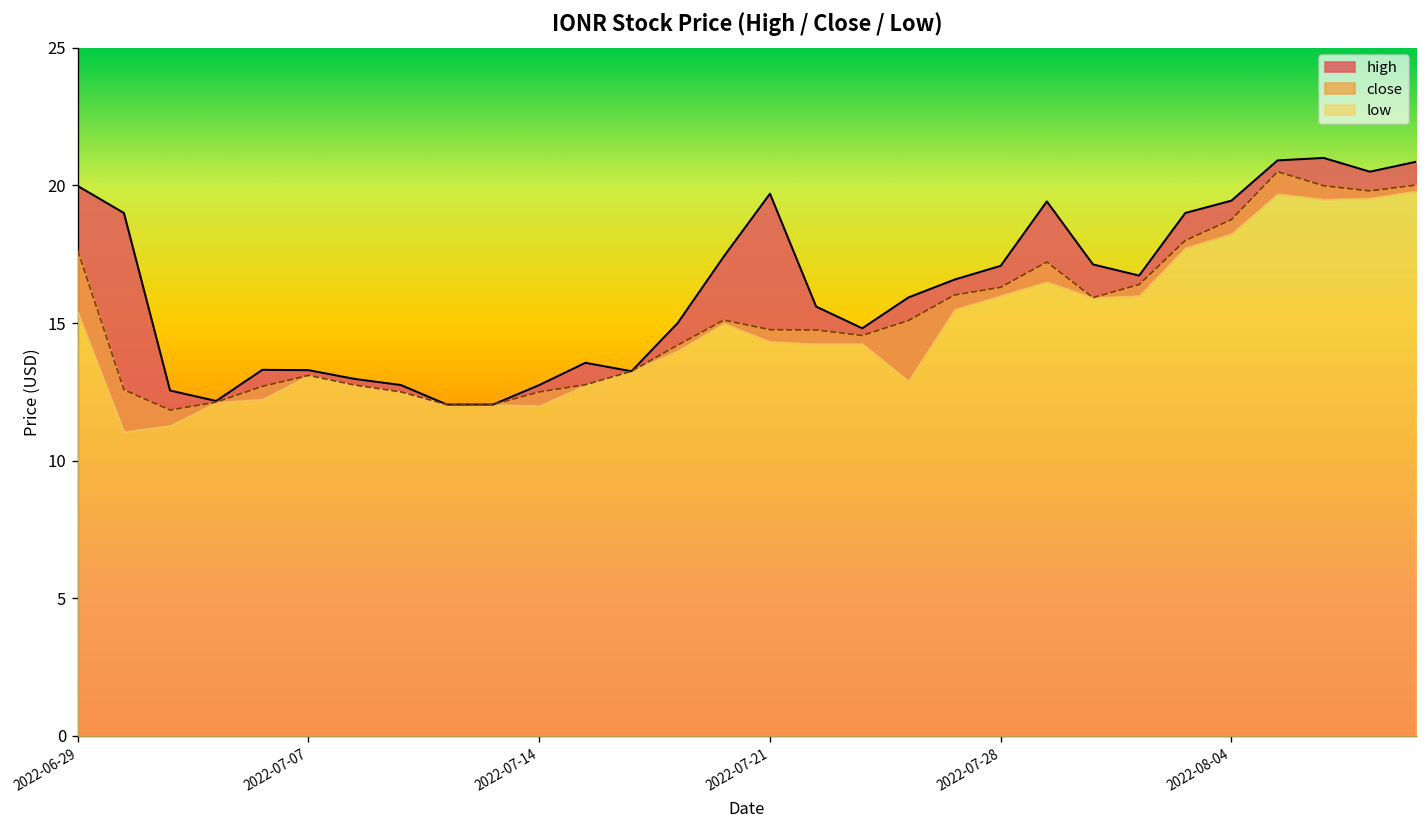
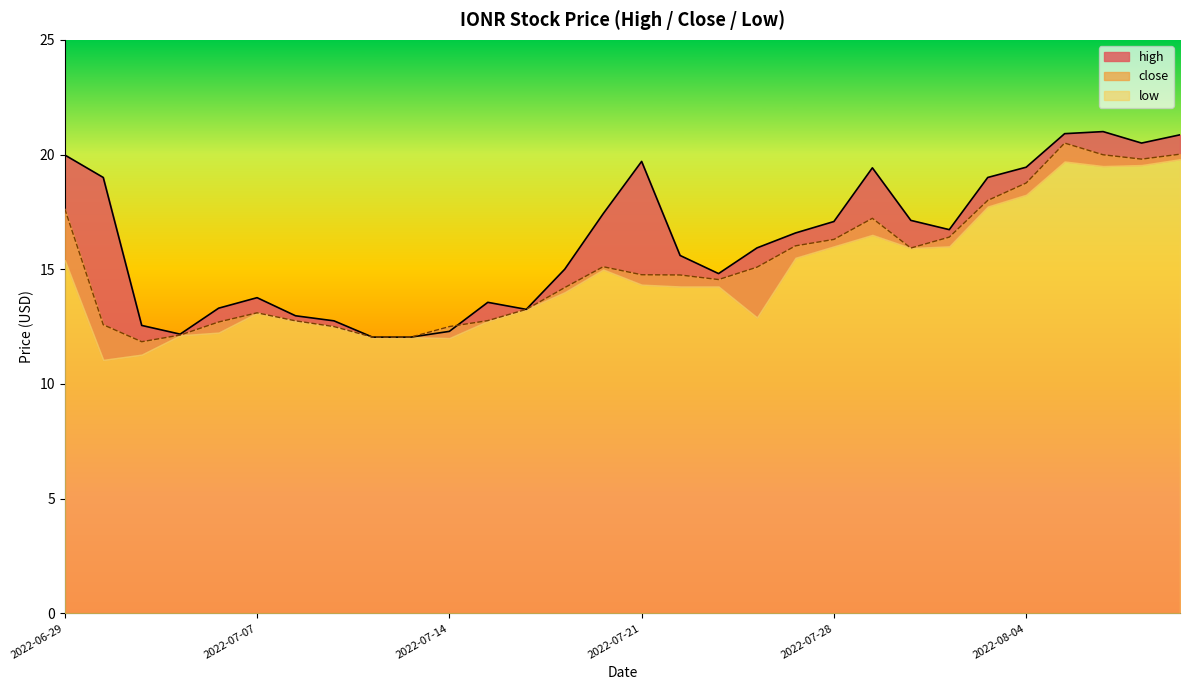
  {
    "high": {
      "2022-06-29": 20.0,
-     "2022-07-07": 13.3,
-     "2022-07-14": 12.7,
+     "2022-07-07": 13.8,
+     "2022-07-14": 12.3,
      "2022-07-21": 19.7,
      "2022-07-28": 17.1,
      "2022-08-04": 19.4
    }
  }
